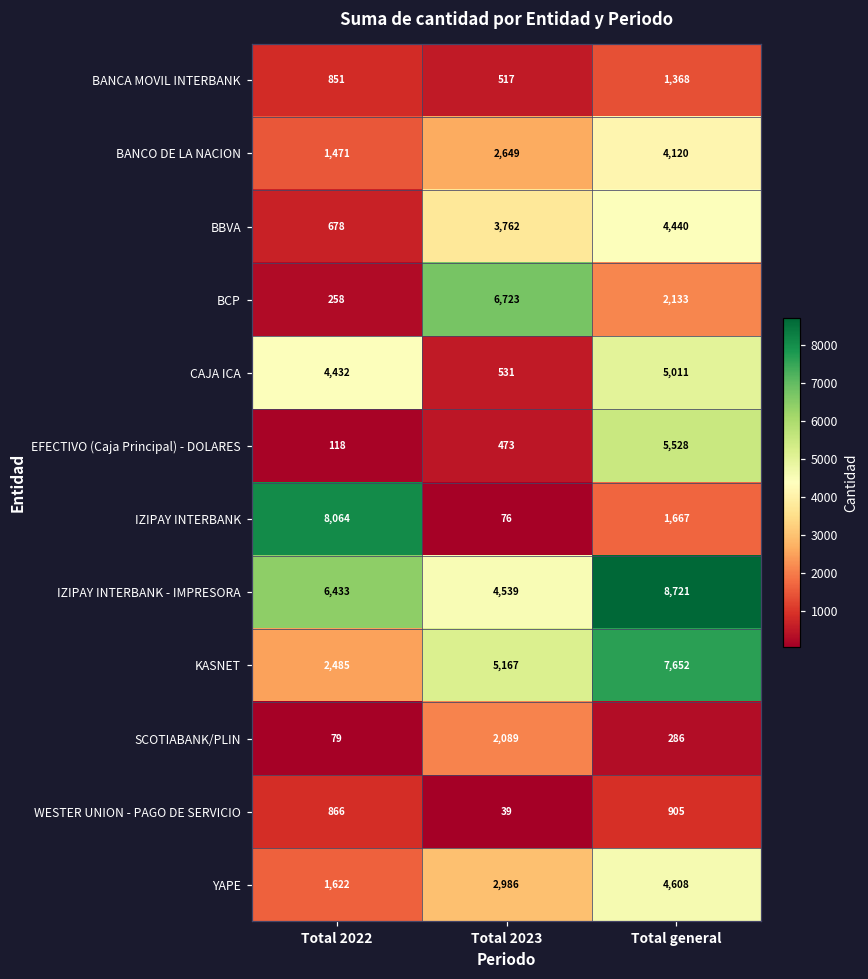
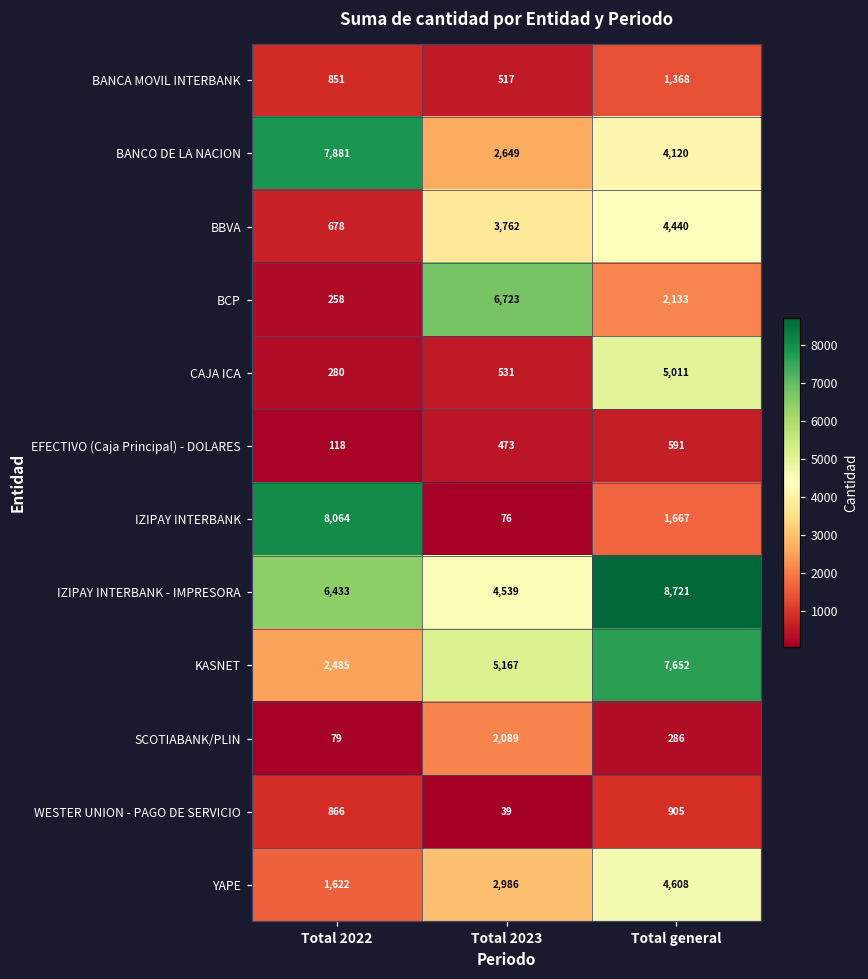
  {
    "BANCA MOVIL INTERBANK": {
      "Total 2022": "851",
      "Total 2023": "517",
      "Total general": "1,368"
    },
    "BANCO DE LA NACION": {
-     "Total 2022": "1,471",
+     "Total 2022": "7,881",
      "Total 2023": "2,649",
      "Total general": "4,120"
    },
    "BBVA": {
      "Total 2022": "678",
      "Total 2023": "3,762",
      "Total general": "4,440"
    },
    "BCP": {
      "Total 2022": "258",
      "Total 2023": "6,723",
      "Total general": "2,133"
    },
    "CAJA ICA": {
-     "Total 2022": "4,432",
+     "Total 2022": "280",
      "Total 2023": "531",
      "Total general": "5,011"
    },
    "EFECTIVO (Caja Principal) - DOLARES": {
      "Total 2022": "118",
      "Total 2023": "473",
-     "Total general": "5,528"
+     "Total general": "591"
    },
    "IZIPAY INTERBANK": {
      "Total 2022": "8,064",
      "Total 2023": "76",
      "Total general": "1,667"
    },
    "IZIPAY INTERBANK - IMPRESORA": {
      "Total 2022": "6,433",
      "Total 2023": "4,539",
      "Total general": "8,721"
    },
    "KASNET": {
      "Total 2022": "2,485",
      "Total 2023": "5,167",
      "Total general": "7,652"
    },
    "SCOTIABANK/PLIN": {
      "Total 2022": "79",
      "Total 2023": "2,089",
      "Total general": "286"
    },
    "WESTER UNION - PAGO DE SERVICIO": {
      "Total 2022": "866",
      "Total 2023": "39",
      "Total general": "905"
    },
    "YAPE": {
      "Total 2022": "1,622",
      "Total 2023": "2,986",
      "Total general": "4,608"
    }
  }
